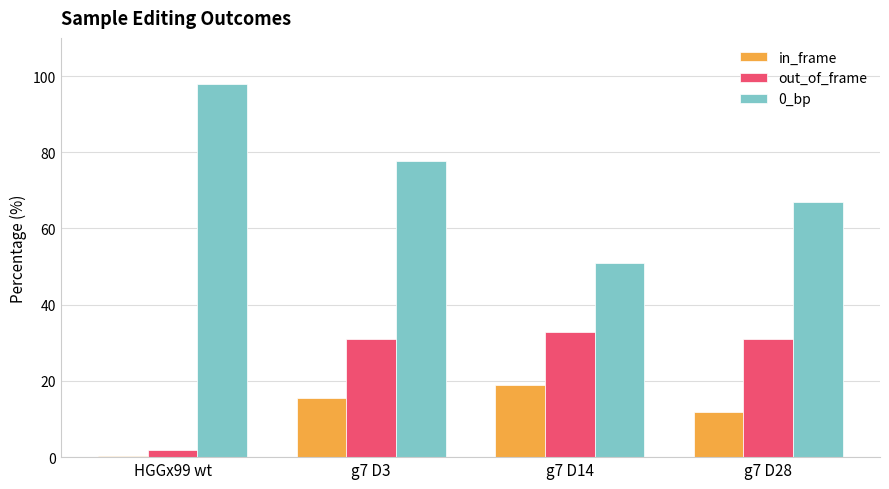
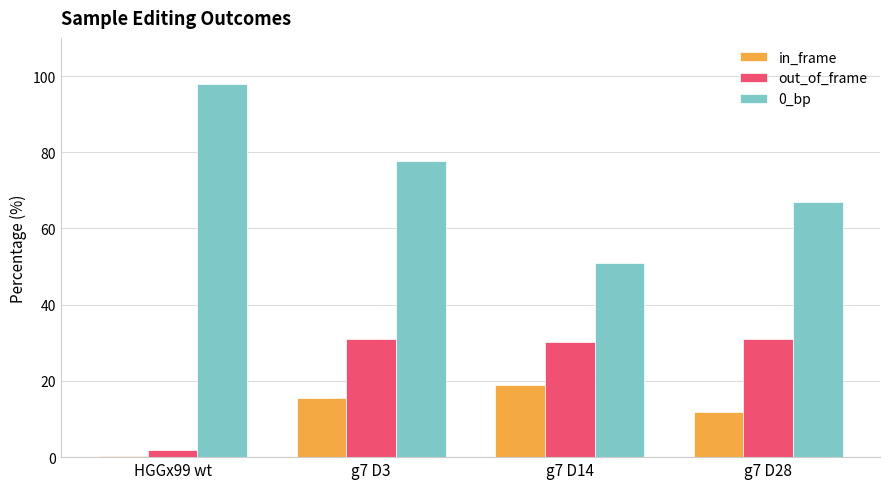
  {
    "in_frame": {
      "g7 D3": 16,
      "g7 D14": 19,
      "g7 D28": 12
    },
    "out_of_frame": {
      "HGGx99 wt": 2,
      "g7 D3": 31,
-     "g7 D14": 33,
+     "g7 D14": 30,
      "g7 D28": 31
    },
    "0_bp": {
      "HGGx99 wt": 98,
      "g7 D3": 78,
      "g7 D14": 51,
      "g7 D28": 67
    }
  }
